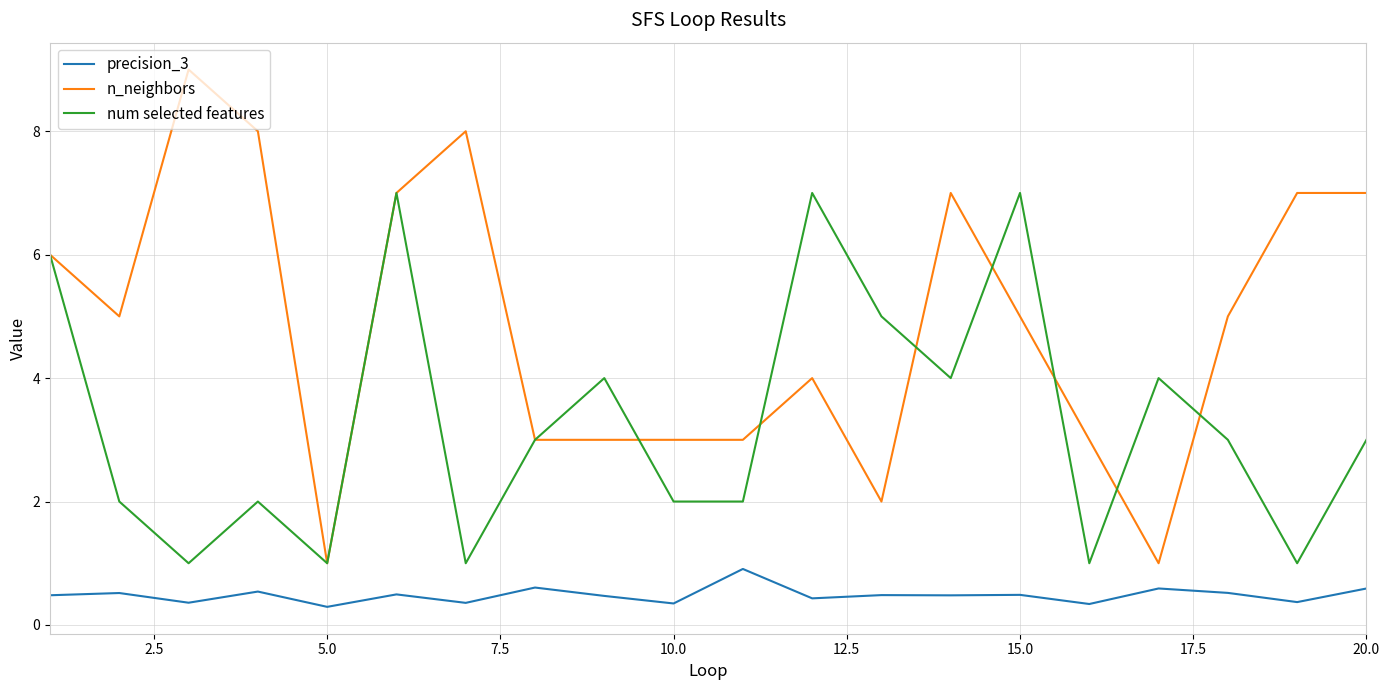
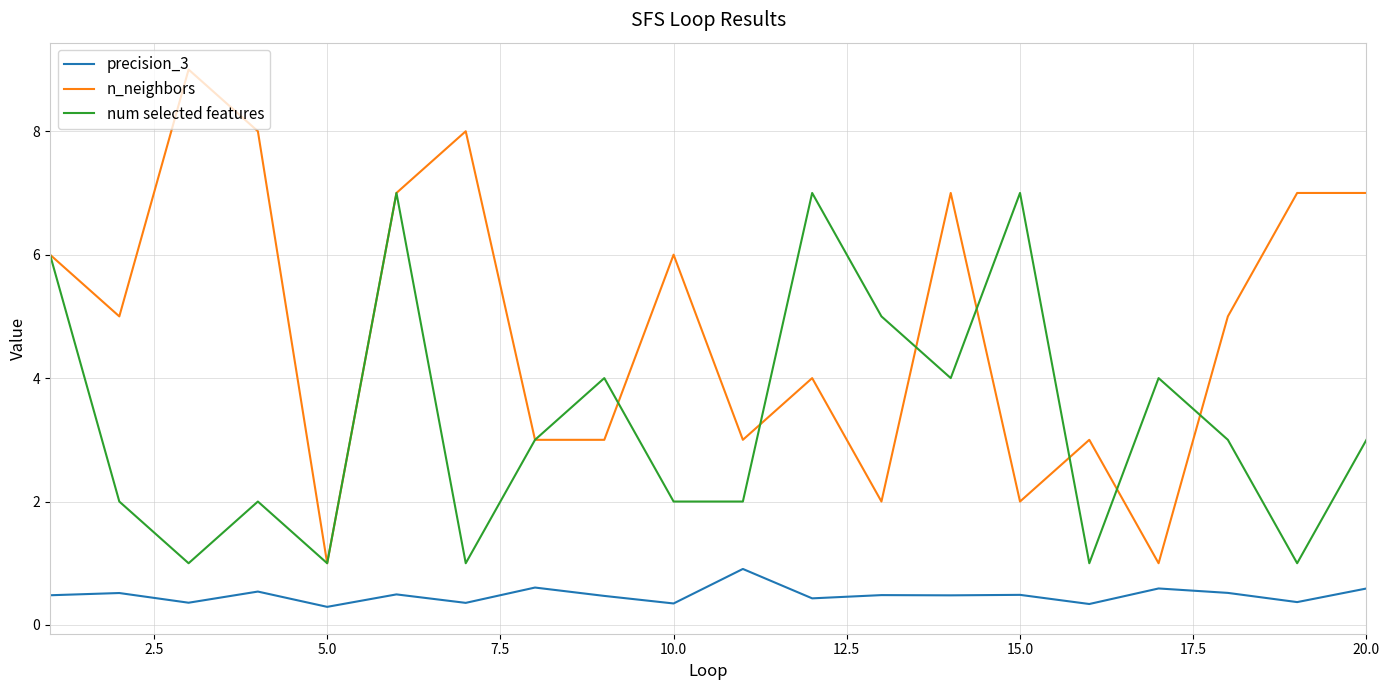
  {
    "precision_3": {
      "5.0": 0.3,
      "10.0": 0.3,
      "15.0": 0.5,
      "20.0": 0.6
    },
    "n_neighbors": {
-     "10.0": 3,
-     "15.0": 5,
+     "10.0": 6,
+     "15.0": 2,
      "20.0": 7
    },
    "num selected features": {
      "10.0": 2,
      "15.0": 7,
      "20.0": 3
    }
  }
